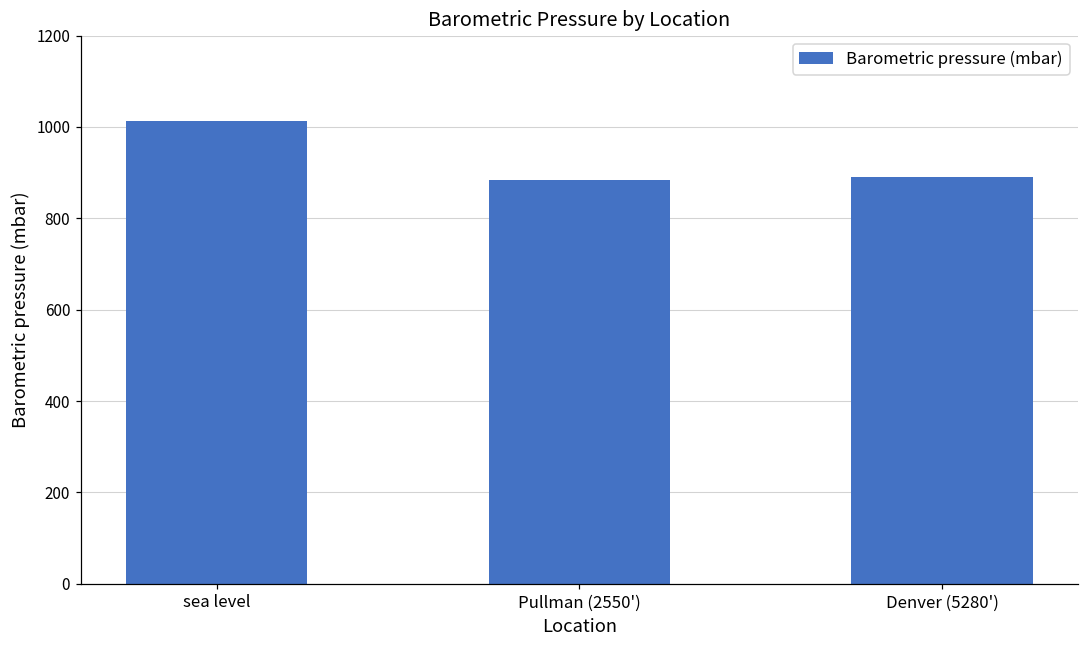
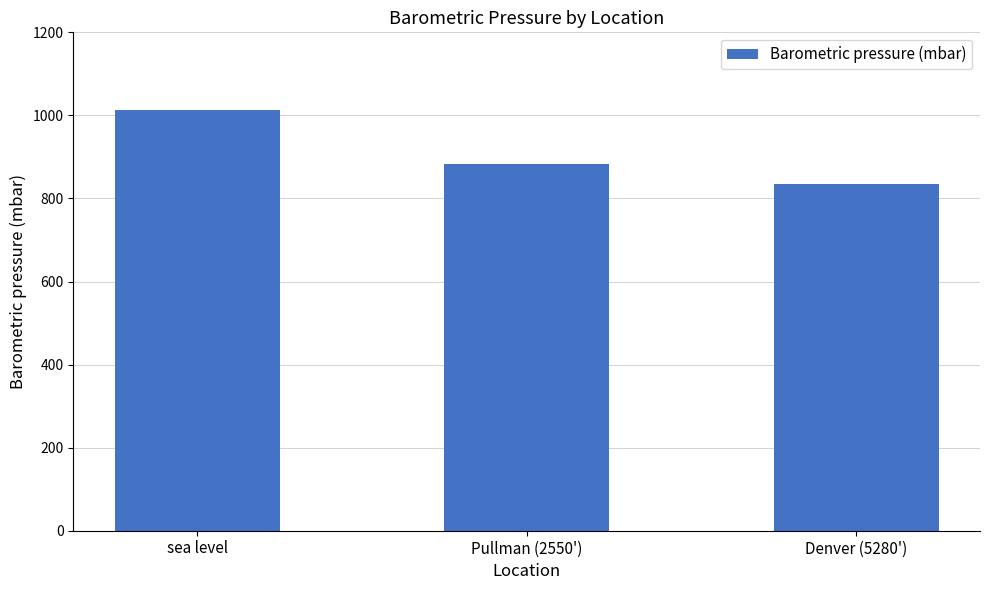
  {
    "sea level": 1010,
    "Pullman (2550')": 880,
-   "Denver (5280')": 890
+   "Denver (5280')": 830
  }
